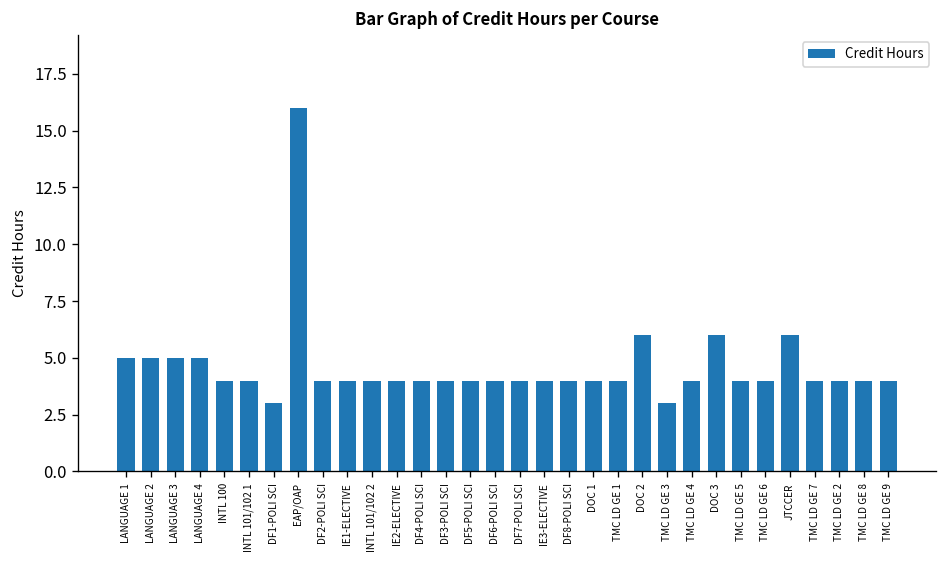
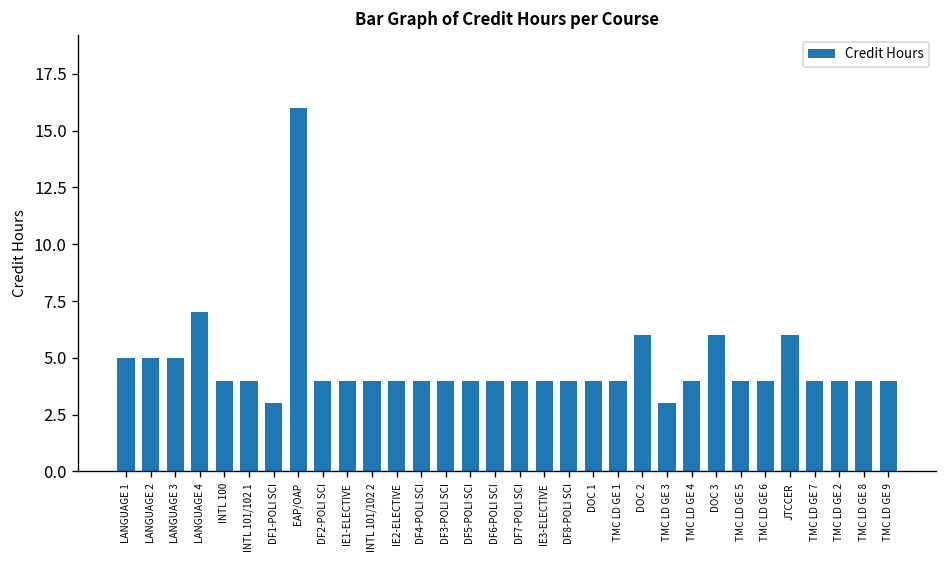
  {
    "LANGUAGE 1": 5,
    "LANGUAGE 2": 5,
    "LANGUAGE 3": 5,
-   "LANGUAGE 4": 5,
+   "LANGUAGE 4": 7,
    "INTL 100": 4,
    "INTL 101/102 1": 4,
    "DF1-POLI SCI": 3,
    "EAP/OAP": 16,
    "DF2-POLI SCI": 4,
    "IE1-ELECTIVE": 4,
    "INTL 101/102 2": 4,
    "IE2-ELECTIVE": 4,
    "DF4-POLI SCI": 4,
    "DF3-POLI SCI": 4,
    "DF5-POLI SCI": 4,
    "DF6-POLI SCI": 4,
    "DF7-POLI SCI": 4,
    "IE3-ELECTIVE": 4,
    "DF8-POLI SCI": 4,
    "DOC 1": 4,
    "TMC LD GE 1": 4,
    "DOC 2": 6,
    "TMC LD GE 3": 3,
    "TMC LD GE 4": 4,
    "DOC 3": 6,
    "TMC LD GE 5": 4,
    "TMC LD GE 6": 4,
    "JTCCER": 6,
    "TMC LD GE 7": 4,
    "TMC LD GE 2": 4,
    "TMC LD GE 8": 4,
    "TMC LD GE 9": 4
  }
